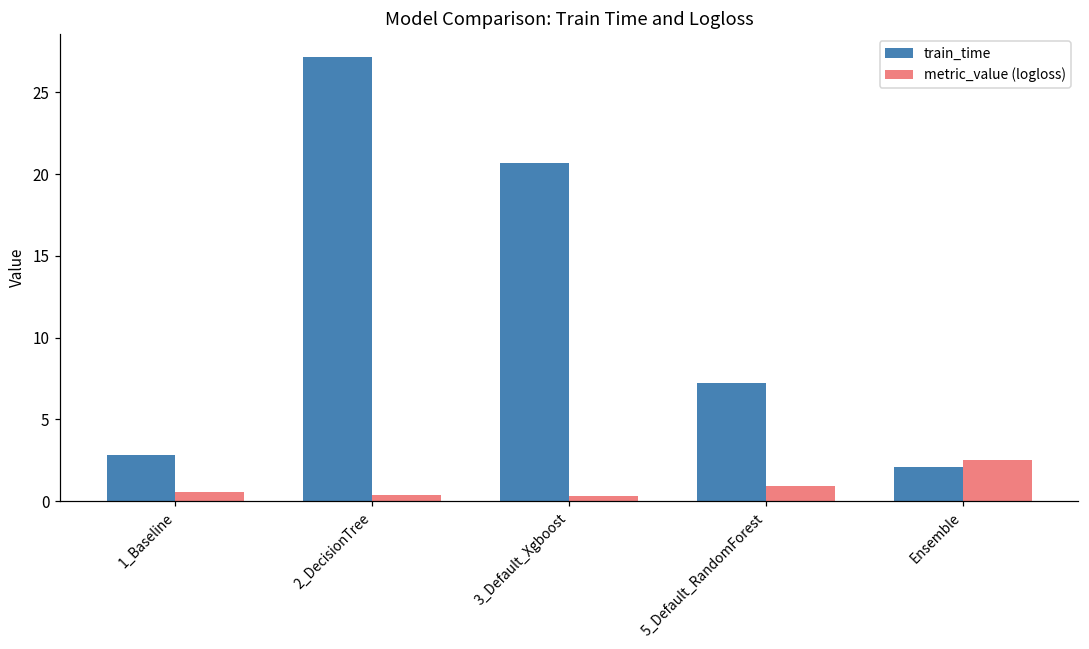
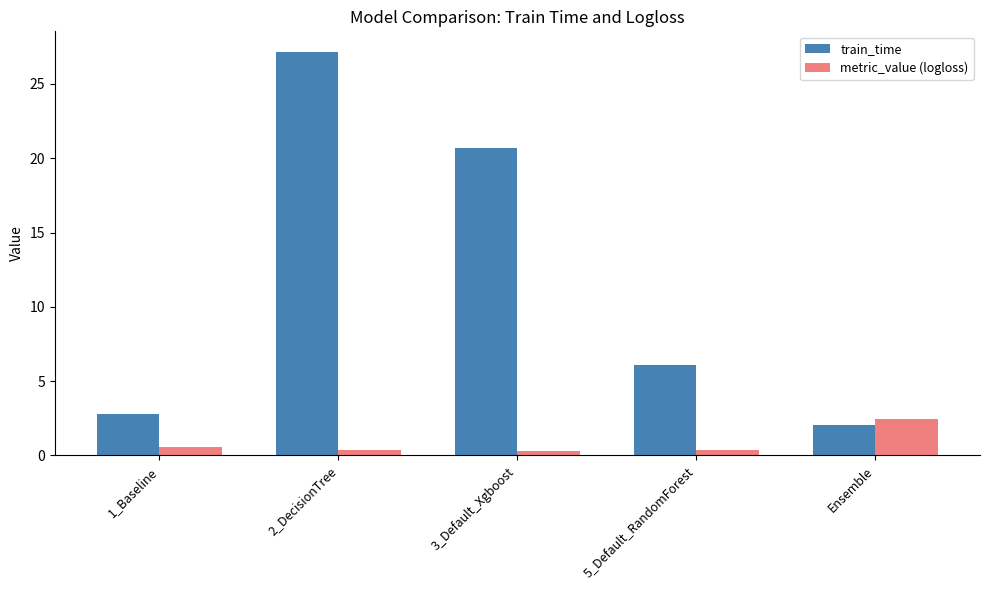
  {
    "train_time": {
      "1_Baseline": 2.8,
      "2_DecisionTree": 27.2,
      "3_Default_Xgboost": 20.7,
-     "5_Default_RandomForest": 7.2,
+     "5_Default_RandomForest": 6.1,
      "Ensemble": 2.1
    },
    "metric_value (logloss)": {
      "1_Baseline": 0.6,
      "2_DecisionTree": 0.4,
      "3_Default_Xgboost": 0.3,
-     "5_Default_RandomForest": 0.9,
+     "5_Default_RandomForest": 0.3,
      "Ensemble": 2.5
    }
  }
